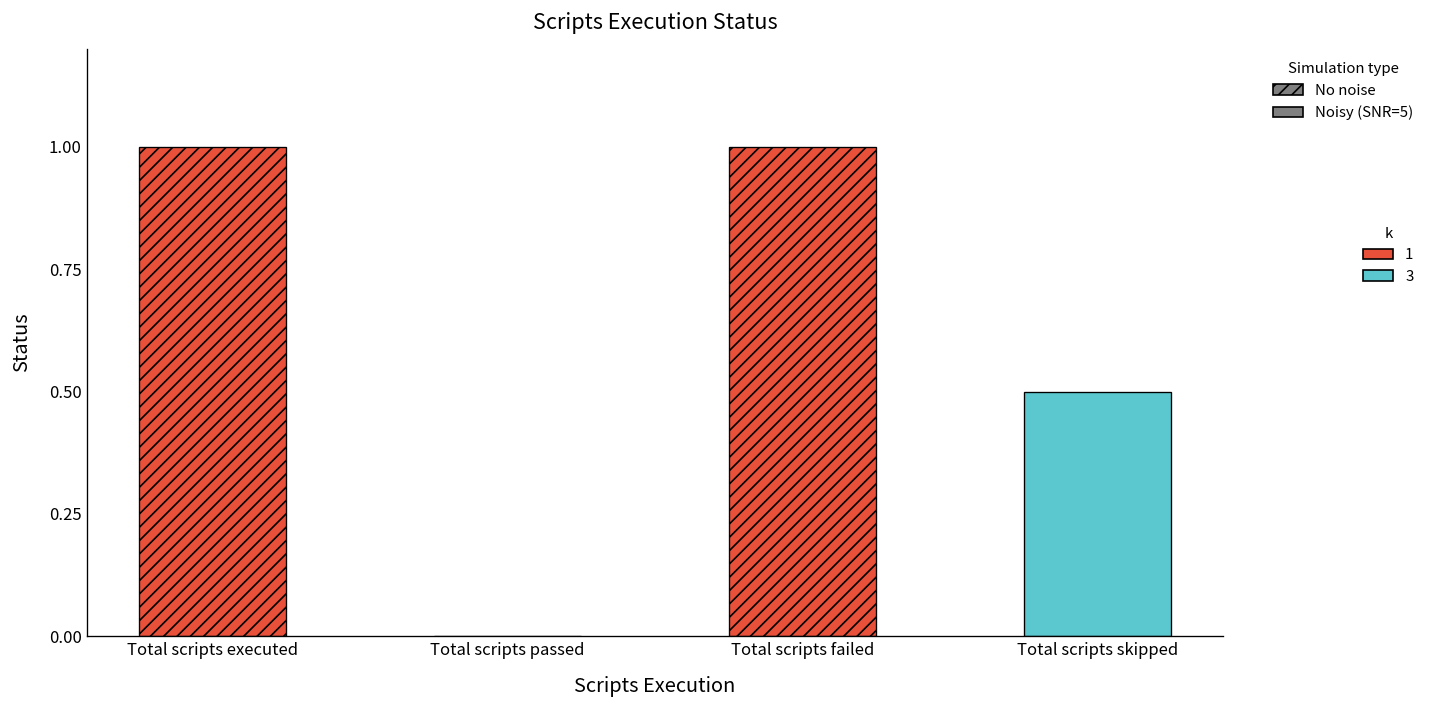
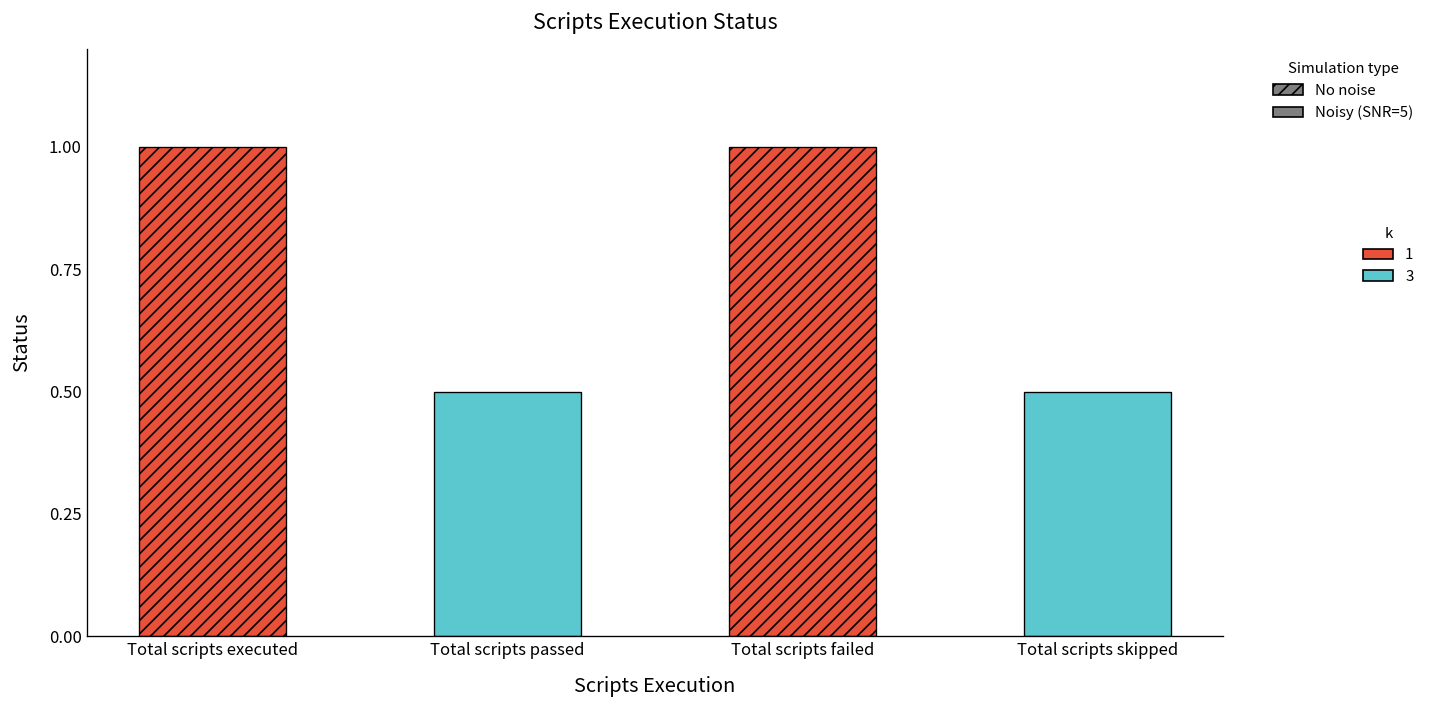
  {
    "Total scripts executed": 1.0,
-   "Total scripts passed": 0.0,
+   "Total scripts passed": 0.5,
    "Total scripts failed": 1.0,
    "Total scripts skipped": 0.5
  }
